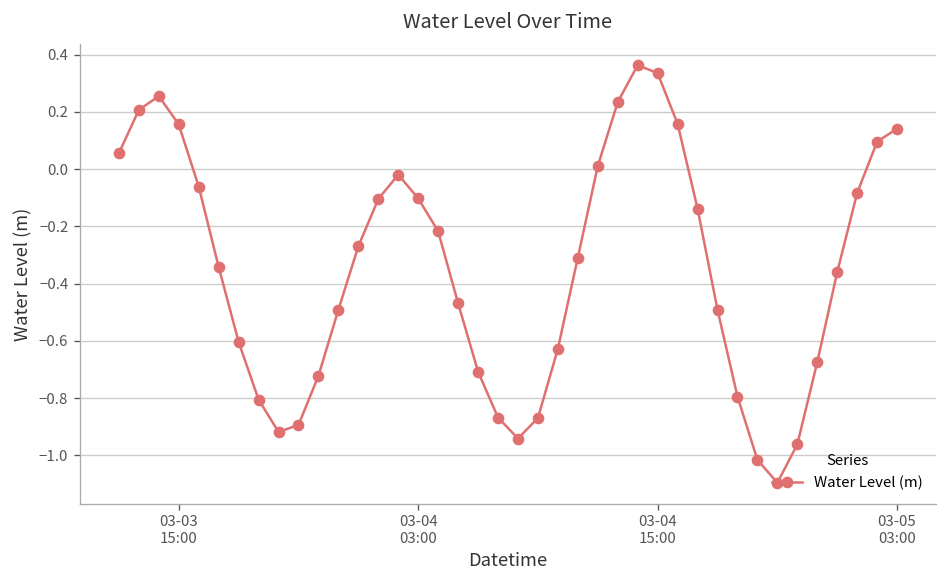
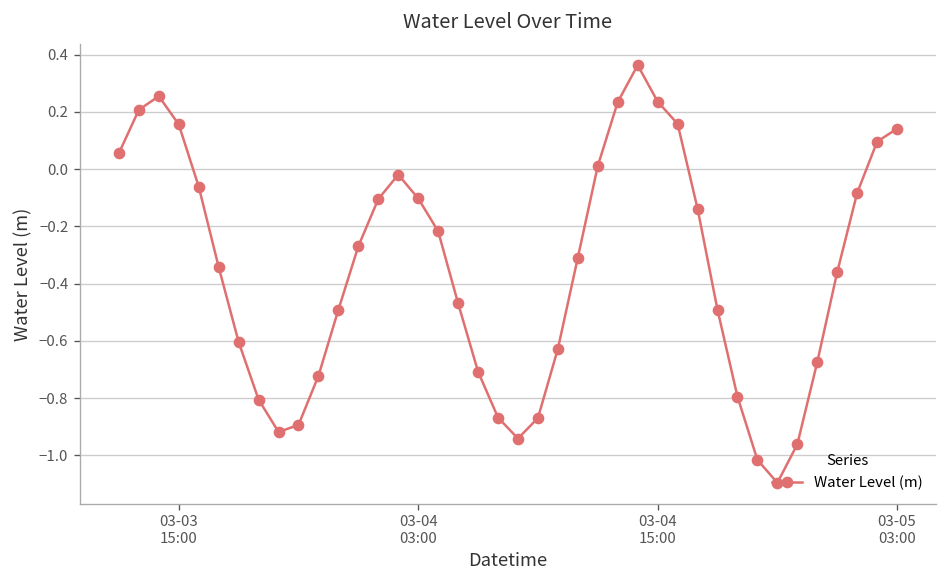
  {
    "03-03 15:00": 0.16,
    "03-04 03:00": -0.10,
-   "03-04 15:00": 0.33,
+   "03-04 15:00": 0.24,
    "03-05 03:00": 0.14
  }
